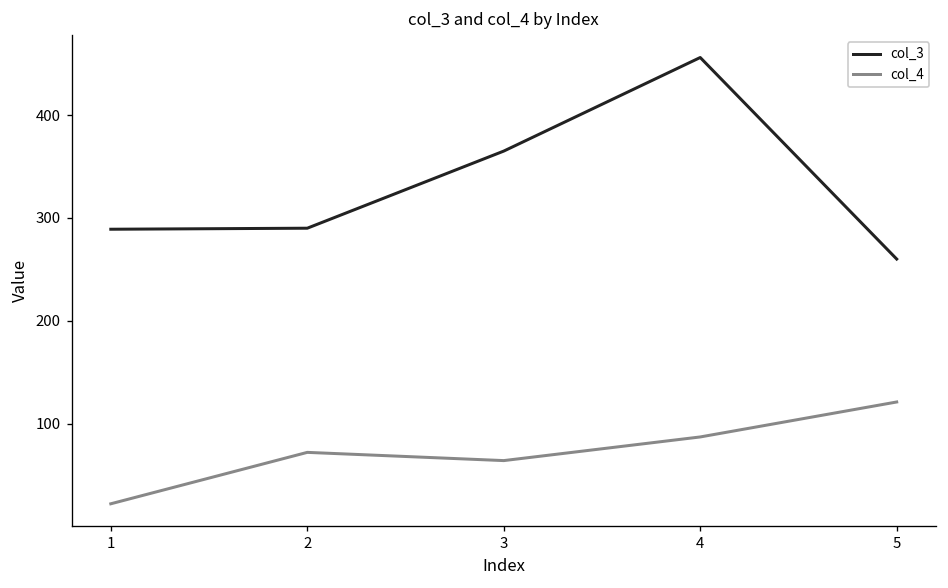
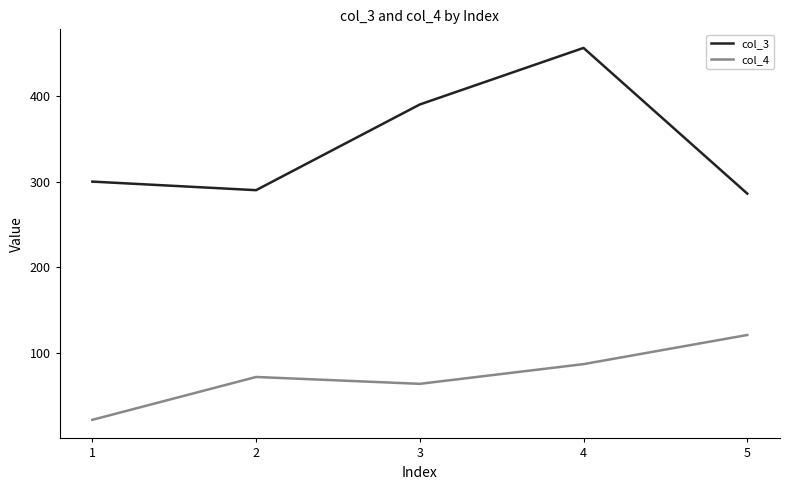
  {
    "col_3": {
-     "1": 290,
+     "1": 300,
      "2": 290,
-     "3": 370,
+     "3": 390,
      "4": 460,
-     "5": 260
+     "5": 290
    },
    "col_4": {
      "1": 20,
      "2": 70,
      "3": 60,
      "4": 90,
      "5": 120
    }
  }
